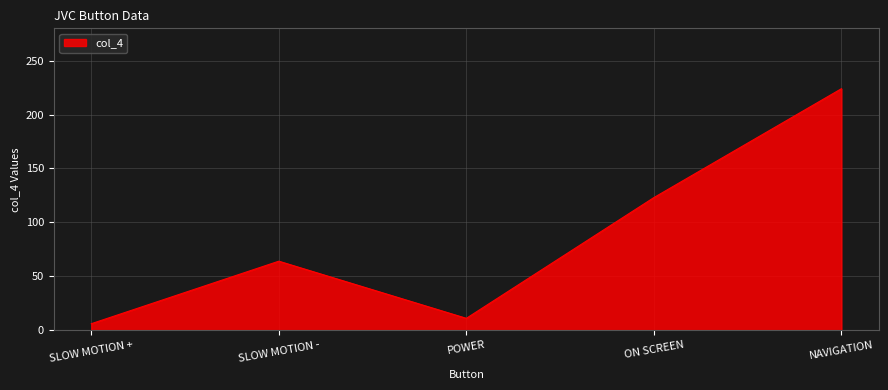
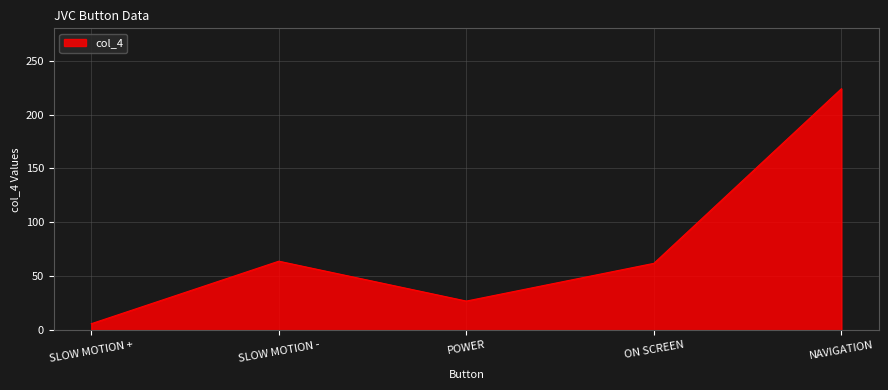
  {
    "SLOW MOTION +": 6,
    "SLOW MOTION -": 64,
-   "POWER": 11,
-   "ON SCREEN": 123,
+   "POWER": 27,
+   "ON SCREEN": 62,
    "NAVIGATION": 224
  }
